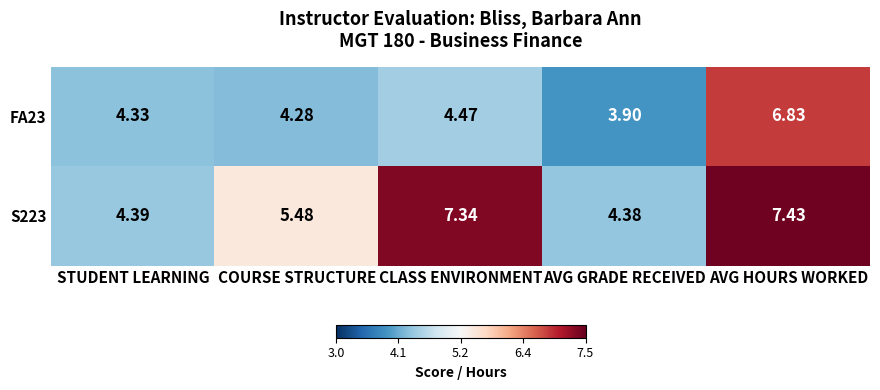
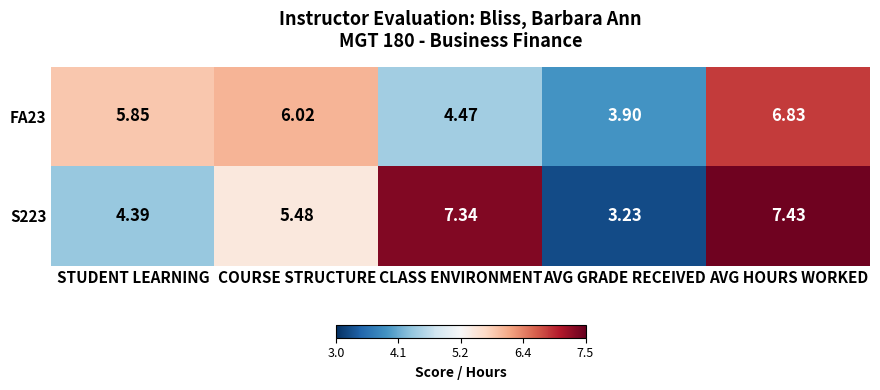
  {
    "FA23": {
-     "STUDENT LEARNING": 4.33,
-     "COURSE STRUCTURE": 4.28,
+     "STUDENT LEARNING": 5.85,
+     "COURSE STRUCTURE": 6.02,
      "CLASS ENVIRONMENT": 4.47,
      "AVG GRADE RECEIVED": 3.90,
      "AVG HOURS WORKED": 6.83
    },
    "S223": {
      "STUDENT LEARNING": 4.39,
      "COURSE STRUCTURE": 5.48,
      "CLASS ENVIRONMENT": 7.34,
-     "AVG GRADE RECEIVED": 4.38,
+     "AVG GRADE RECEIVED": 3.23,
      "AVG HOURS WORKED": 7.43
    }
  }
